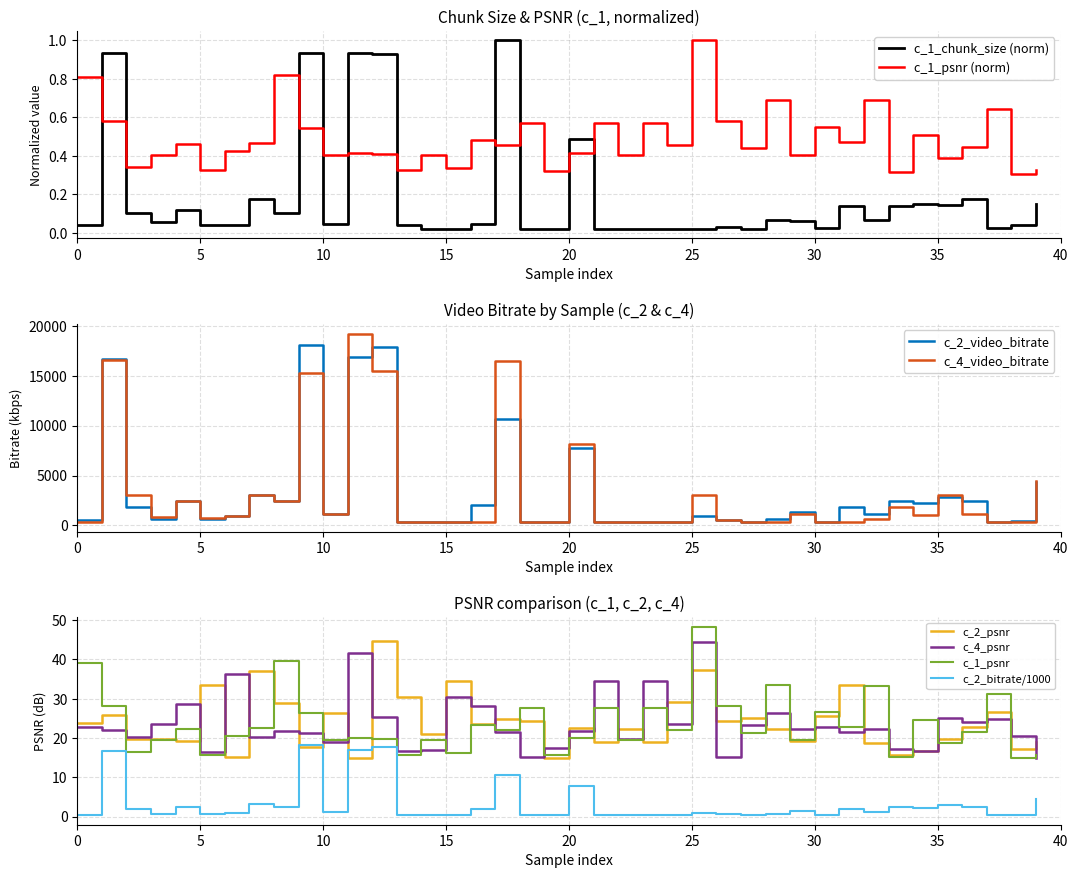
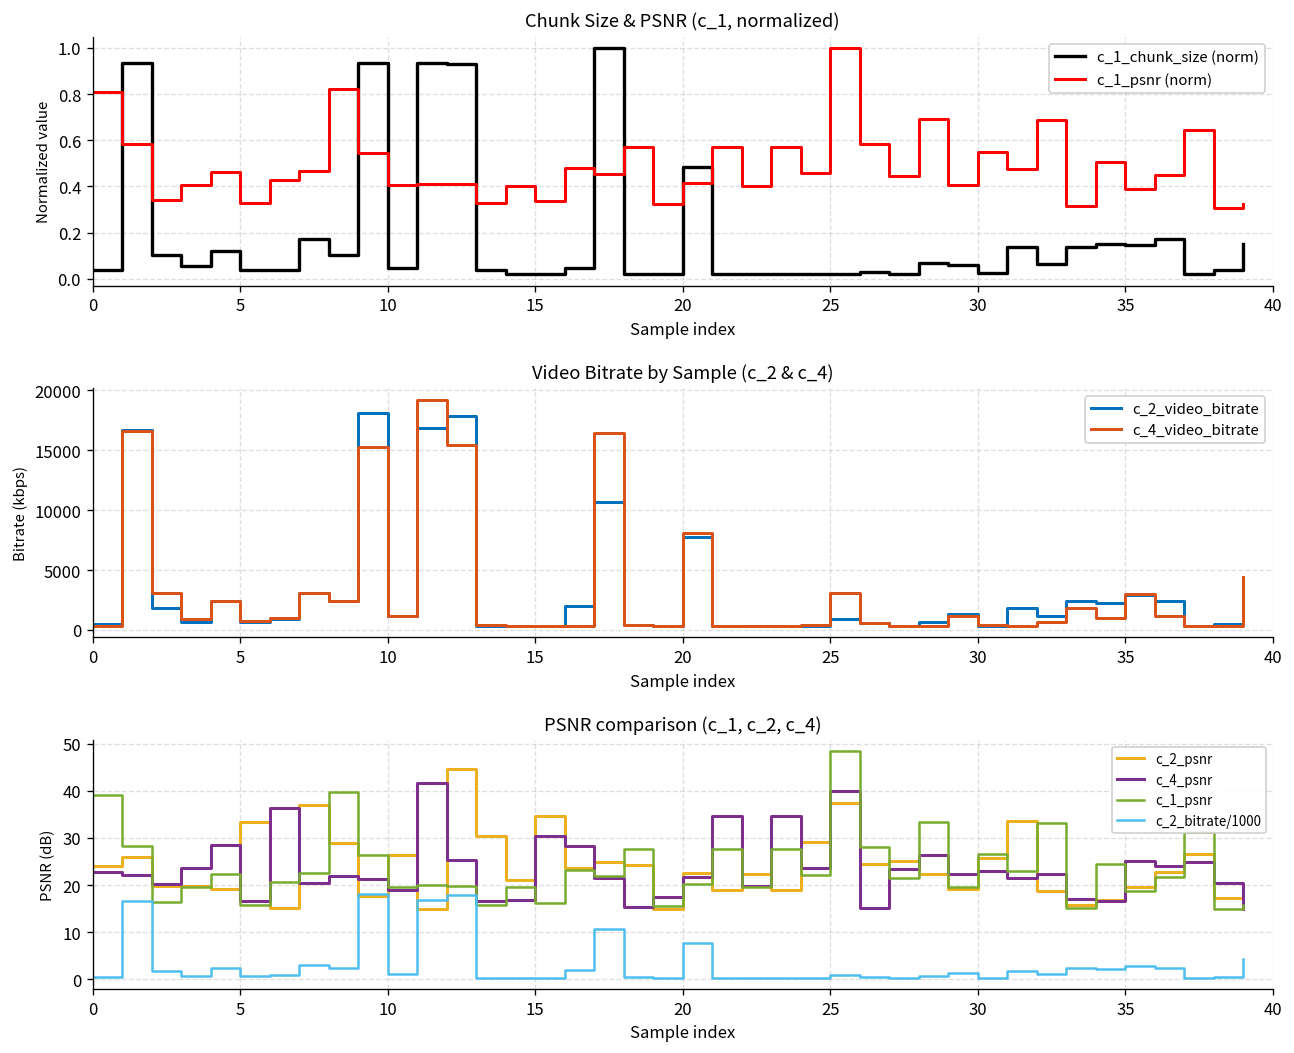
  {
    "Chunk Size & PSNR (c_1, normalized)": {
      "c_1_chunk_size (norm)": {
        "0": 0.04,
        "5": 0.04,
        "10": 0.05,
        "15": 0.02,
        "20": 0.49,
        "25": 0.02,
        "30": 0.03,
        "35": 0.15
      },
      "c_1_psnr (norm)": {
        "0": 0.81,
        "5": 0.33,
        "10": 0.41,
        "15": 0.33,
        "20": 0.42,
        "25": 1.00,
        "30": 0.55,
        "35": 0.39
      }
    },
    "Video Bitrate by Sample (c_2 & c_4)": {
      "c_2_video_bitrate": {
        "20": 8000,
        "25": 1000
      },
      "c_4_video_bitrate": {
        "20": 8000,
        "25": 3000
      }
    },
    "PSNR comparison (c_1, c_2, c_4)": {
      "c_2_psnr": {
        "0": 24,
        "5": 33,
        "10": 26,
        "15": 35,
        "20": 22,
        "25": 37,
        "30": 26,
        "35": 20
      },
      "c_4_psnr": {
        "0": 23,
        "5": 17,
        "15": 30,
        "20": 22,
-       "25": 44,
+       "25": 40,
        "30": 23,
        "35": 25
      },
      "c_1_psnr": {
        "0": 39,
        "5": 16,
        "15": 16,
        "20": 20,
        "25": 48,
        "30": 27,
        "35": 19
      },
      "c_2_bitrate/1000": {
        "0": 1,
        "5": 1,
        "10": 1,
        "15": 0,
        "20": 8,
        "25": 1,
        "30": 0,
        "35": 3
      }
    }
  }
